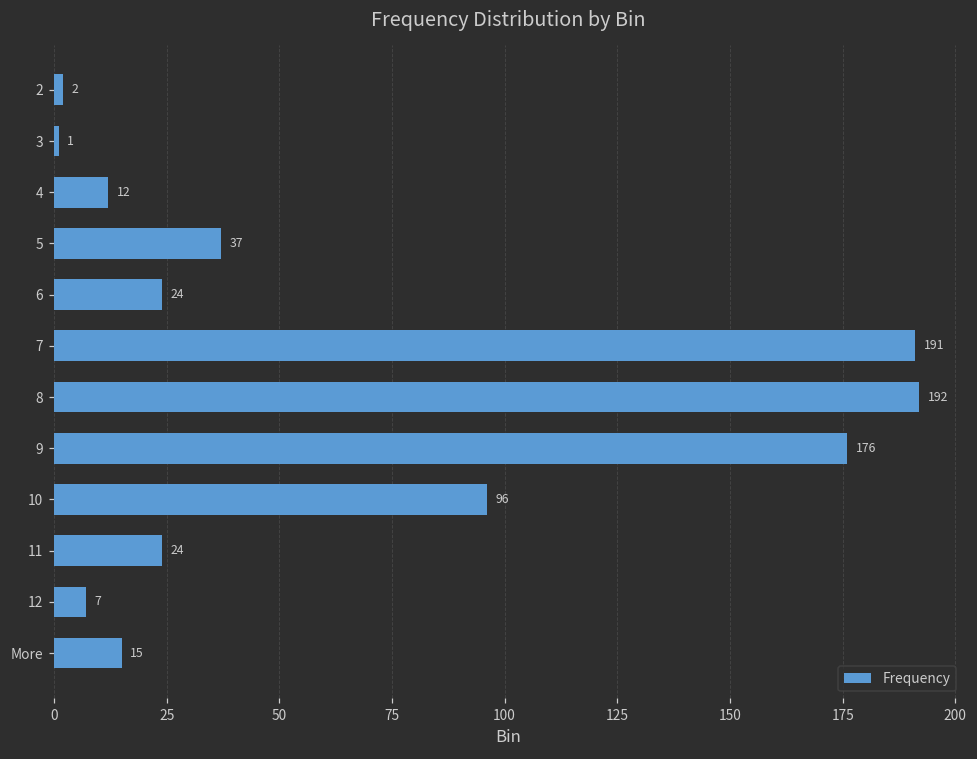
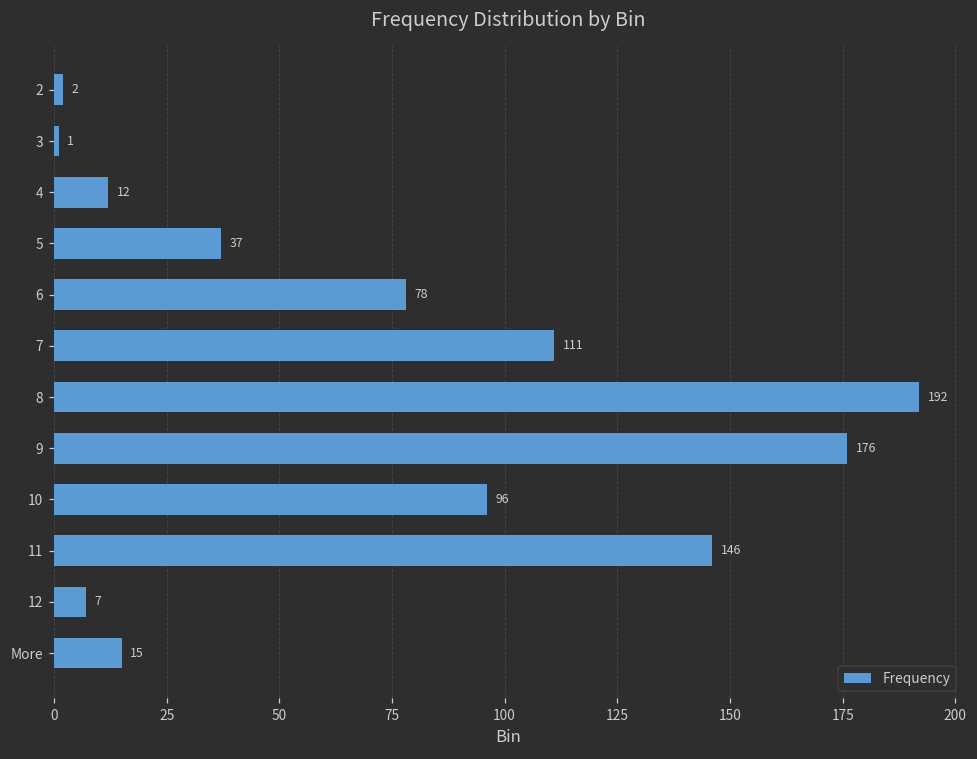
  {
    "2": 2,
    "3": 1,
    "4": 12,
    "5": 37,
-   "6": 24,
-   "7": 191,
+   "6": 78,
+   "7": 111,
    "8": 192,
    "9": 176,
    "10": 96,
-   "11": 24,
+   "11": 146,
    "12": 7,
    "More": 15
  }
